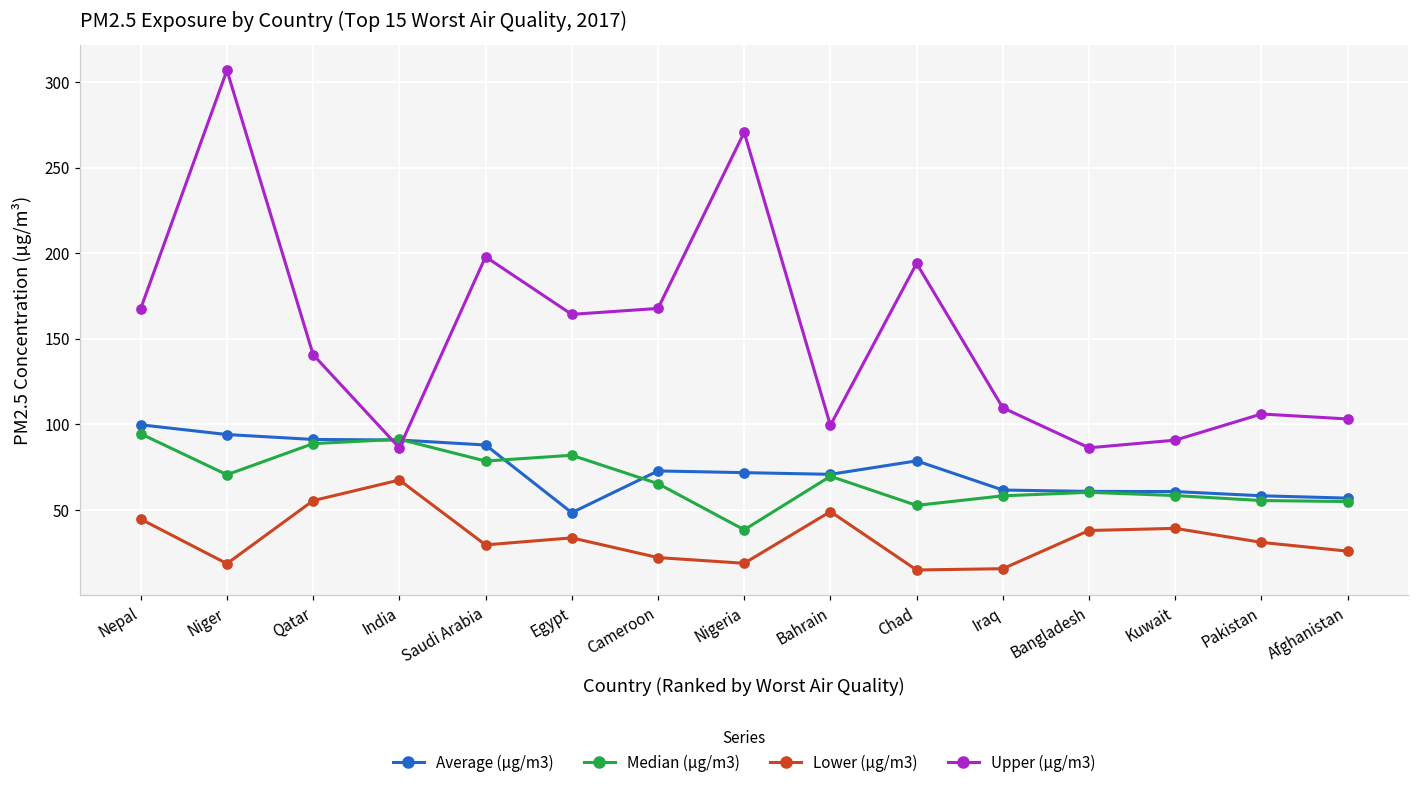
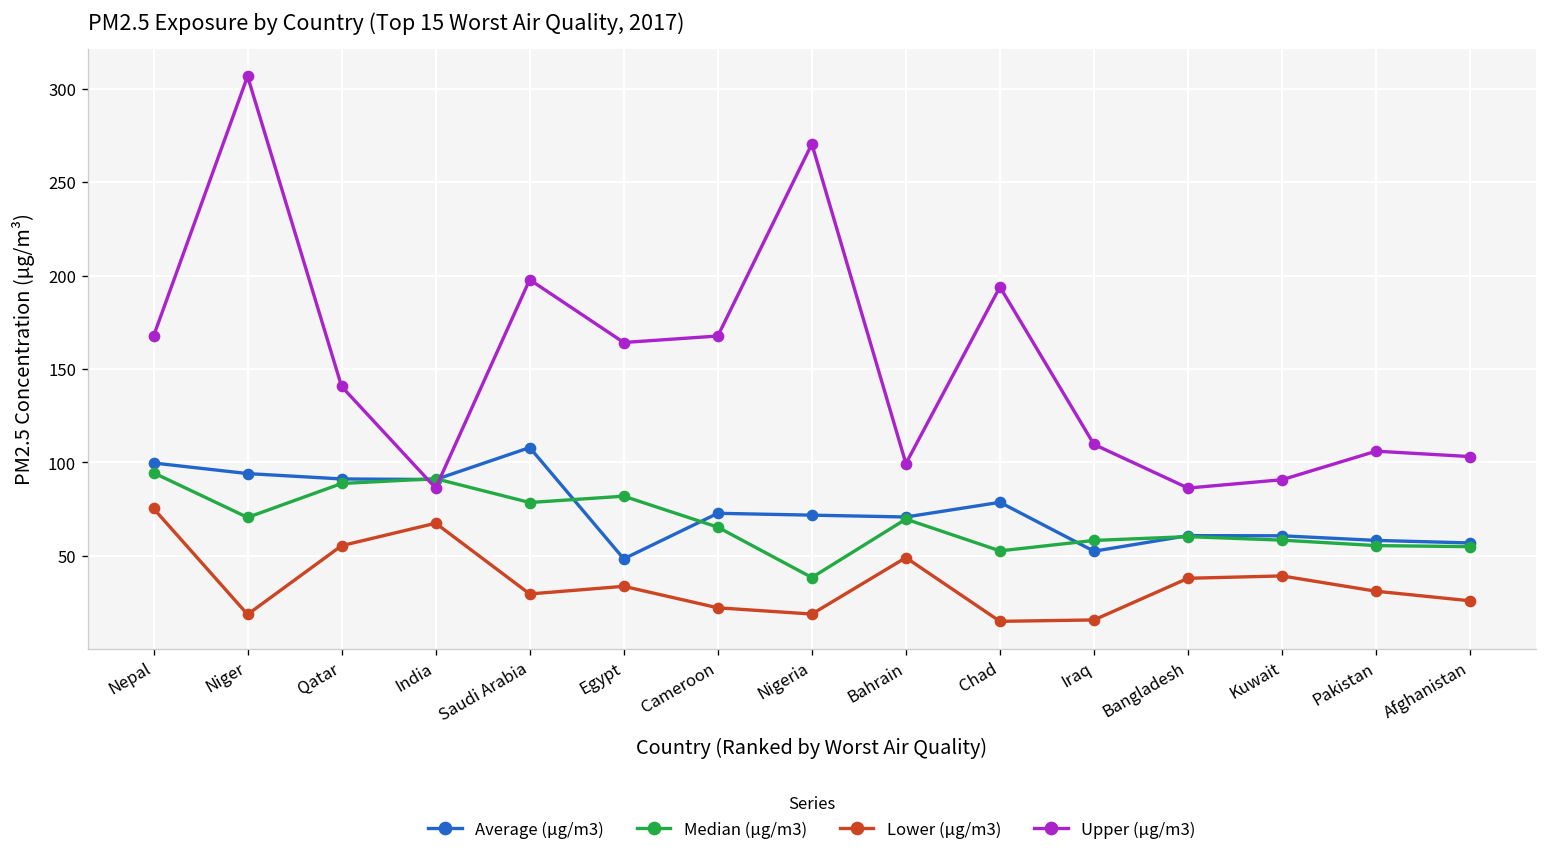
  {
    "Average (µg/m3)": {
      "Nepal": 100,
      "Niger": 94,
      "Qatar": 91,
-     "Saudi Arabia": 88,
+     "Saudi Arabia": 108,
      "Egypt": 48,
      "Cameroon": 73,
      "Nigeria": 72,
      "Chad": 79,
-     "Iraq": 62,
+     "Iraq": 52,
      "Kuwait": 61,
      "Pakistan": 58,
      "Afghanistan": 57
    },
    "Median (µg/m3)": {
      "Nepal": 94,
      "Niger": 71,
      "Qatar": 89,
      "Saudi Arabia": 79,
      "Egypt": 82,
      "Cameroon": 65,
      "Nigeria": 38,
      "Chad": 53,
      "Iraq": 58,
      "Kuwait": 58,
      "Pakistan": 56,
      "Afghanistan": 55
    },
    "Lower (µg/m3)": {
-     "Nepal": 45,
+     "Nepal": 75,
      "Niger": 19,
      "Qatar": 55,
      "India": 67,
      "Saudi Arabia": 30,
      "Egypt": 34,
      "Cameroon": 22,
      "Nigeria": 19,
      "Bahrain": 49,
      "Chad": 15,
      "Iraq": 16,
      "Bangladesh": 38,
      "Kuwait": 39,
      "Pakistan": 31,
      "Afghanistan": 26
    },
    "Upper (µg/m3)": {
      "Nepal": 168,
      "Niger": 307,
      "Qatar": 141,
      "India": 86,
      "Saudi Arabia": 198,
      "Egypt": 164,
      "Cameroon": 168,
      "Nigeria": 271,
      "Bahrain": 99,
      "Chad": 194,
      "Iraq": 110,
      "Bangladesh": 86,
      "Kuwait": 91,
      "Pakistan": 106,
      "Afghanistan": 103
    }
  }
